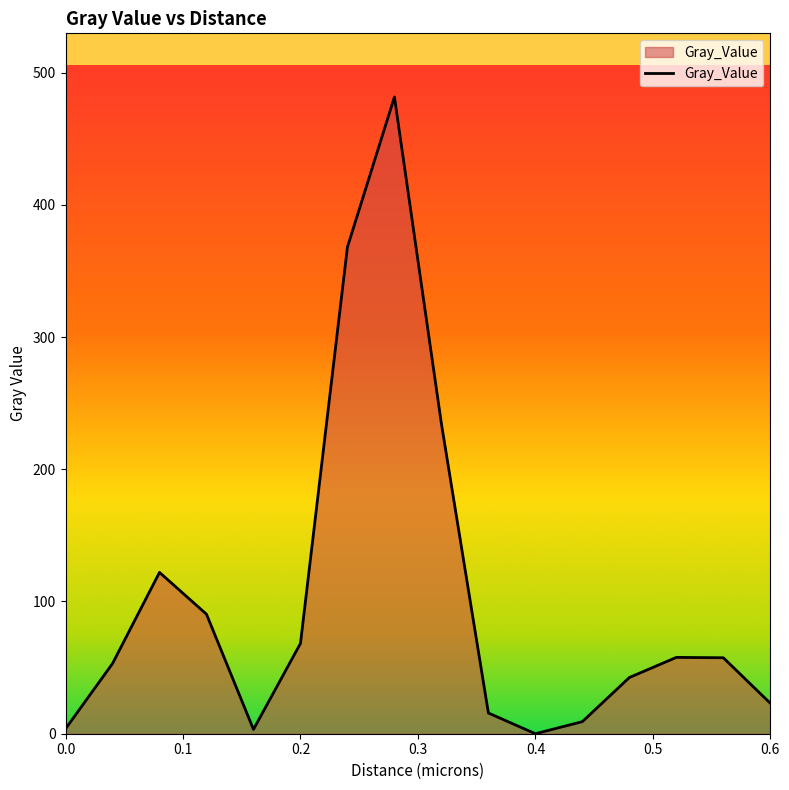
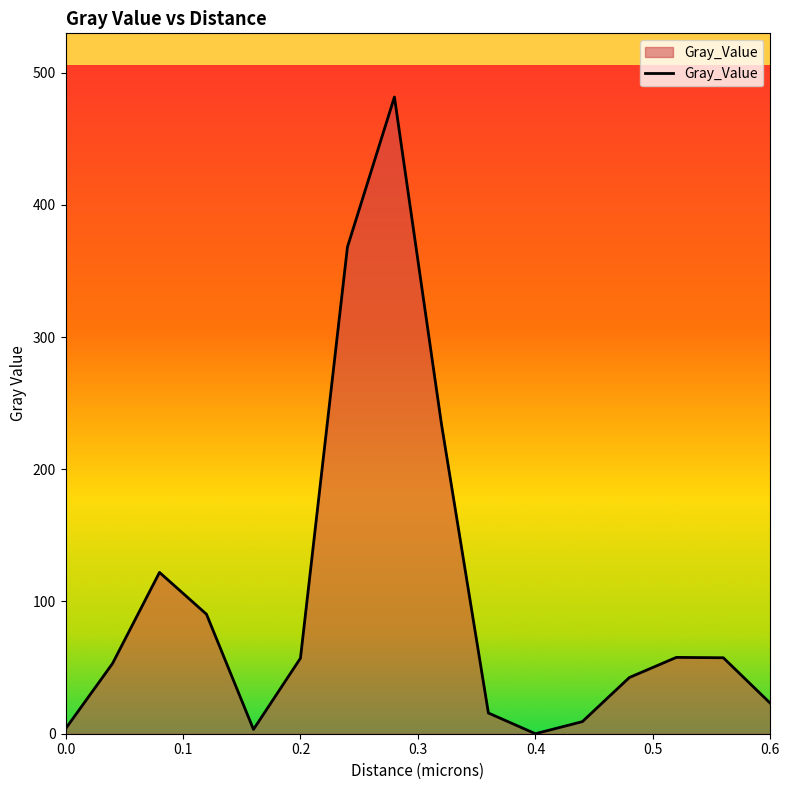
  {
    "0.0": 4,
-   "0.2": 68,
+   "0.2": 57,
    "0.4": 0,
    "0.6": 23
  }
